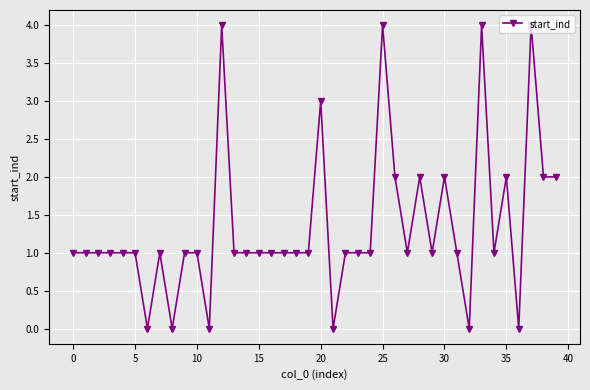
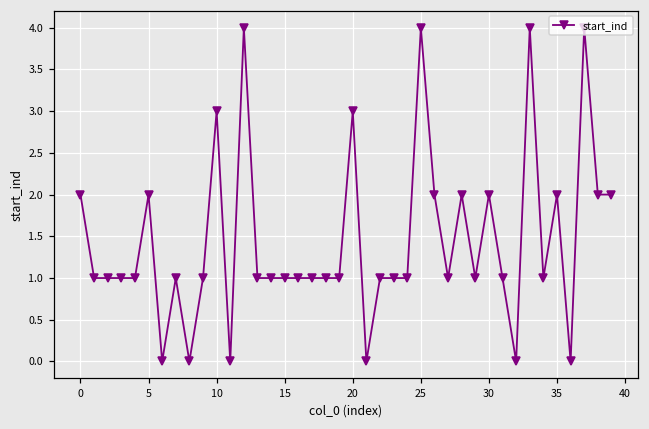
  {
-   "0": 1,
-   "5": 1,
-   "10": 1,
+   "0": 2,
+   "5": 2,
+   "10": 3,
    "15": 1,
    "20": 3,
    "25": 4,
    "30": 2,
    "35": 2
  }
